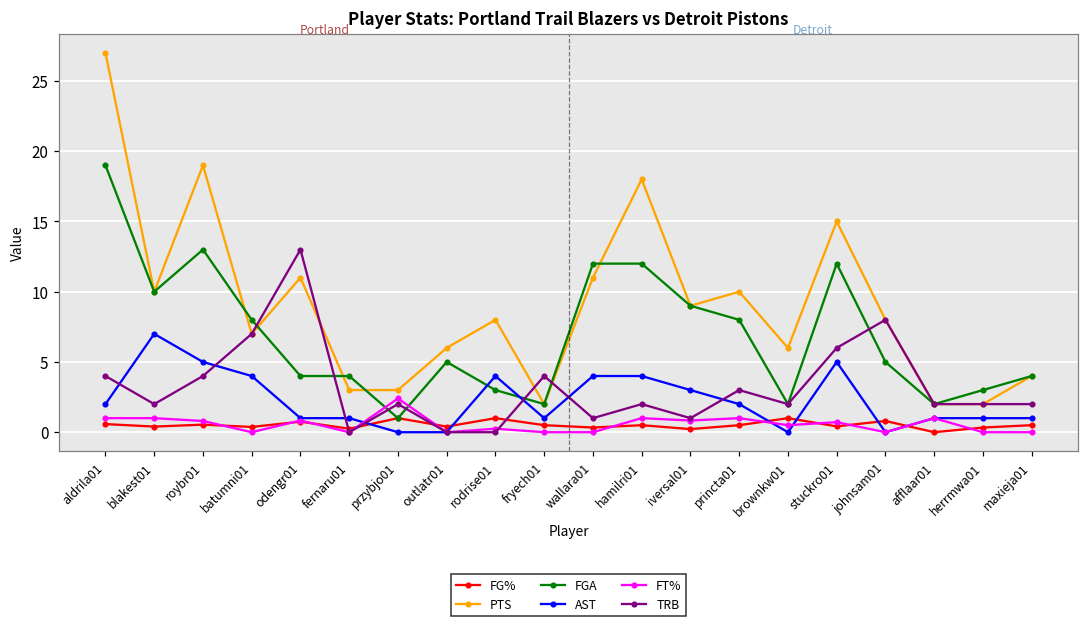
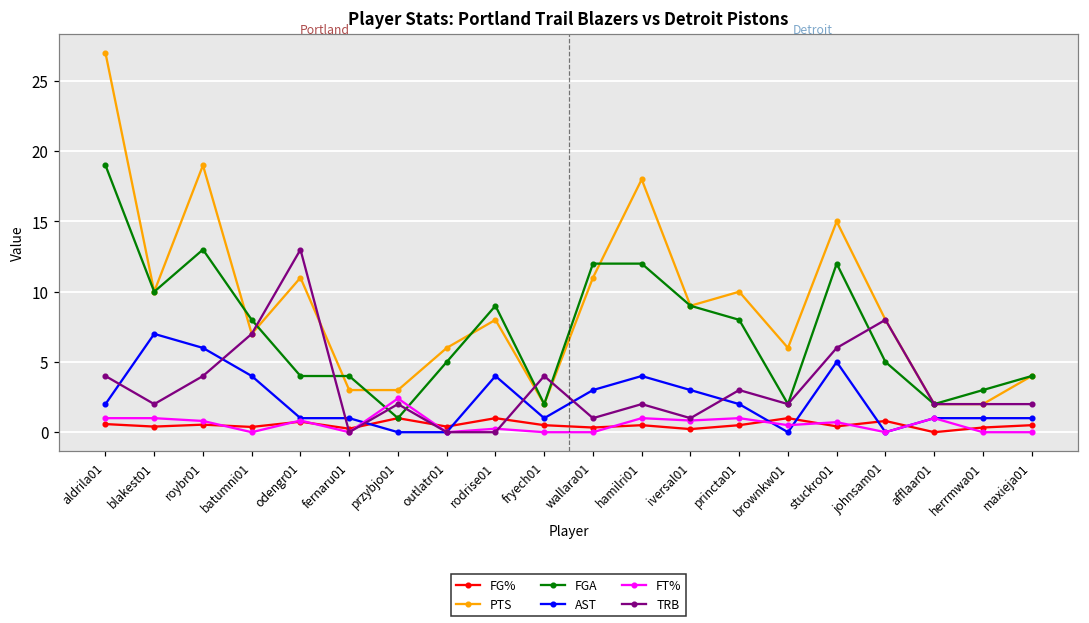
  {
    "FG%": {
      "aldrila01": 0.6,
      "blakest01": 0.4,
      "roybr01": 0.5,
      "batumni01": 0.4,
      "fernaru01": 0.3,
      "outlatr01": 0.4,
      "rodrise01": 1,
      "fryech01": 0.5,
      "wallara01": 0.3,
      "hamilri01": 0.5,
      "iversal01": 0.2,
      "princta01": 0.5,
      "brownkw01": 1,
      "stuckro01": 0.4,
      "johnsam01": 0.8,
      "afflaar01": 0,
      "herrmwa01": 0.3,
      "maxieja01": 0.5
    },
    "PTS": {
      "aldrila01": 27,
      "roybr01": 19,
      "odengr01": 11,
      "fernaru01": 3,
      "przybjo01": 3,
      "outlatr01": 6,
      "rodrise01": 8,
      "wallara01": 11,
      "hamilri01": 18,
      "princta01": 10,
      "brownkw01": 6,
      "stuckro01": 15
    },
    "FGA": {
      "aldrila01": 19,
      "roybr01": 13,
      "batumni01": 8,
      "odengr01": 4,
      "fernaru01": 4,
      "outlatr01": 5,
-     "rodrise01": 3,
+     "rodrise01": 9,
      "wallara01": 12,
      "hamilri01": 12,
      "princta01": 8,
      "stuckro01": 12,
      "johnsam01": 5,
      "herrmwa01": 3
    },
    "AST": {
      "aldrila01": 2,
      "blakest01": 7,
-     "roybr01": 5,
+     "roybr01": 6,
      "batumni01": 4,
      "fernaru01": 1,
      "przybjo01": 0,
      "rodrise01": 4,
      "fryech01": 1,
-     "wallara01": 4,
+     "wallara01": 3,
      "hamilri01": 4,
      "iversal01": 3,
      "princta01": 2,
      "brownkw01": 0,
      "stuckro01": 5,
      "herrmwa01": 1,
      "maxieja01": 1
    },
    "FT%": {
      "aldrila01": 1,
      "blakest01": 1,
      "roybr01": 0.8,
      "batumni01": 0,
      "przybjo01": 2.4,
      "rodrise01": 0.3,
      "fryech01": 0,
      "wallara01": 0,
      "hamilri01": 1,
      "princta01": 1,
      "brownkw01": 0.5,
      "stuckro01": 0.7,
      "herrmwa01": 0,
      "maxieja01": 0
    },
    "TRB": {
      "aldrila01": 4,
      "blakest01": 2,
      "roybr01": 4,
      "odengr01": 13,
      "przybjo01": 2,
      "rodrise01": 0,
      "fryech01": 4,
      "wallara01": 1,
      "hamilri01": 2,
      "princta01": 3,
      "stuckro01": 6,
      "maxieja01": 2
    }
  }
